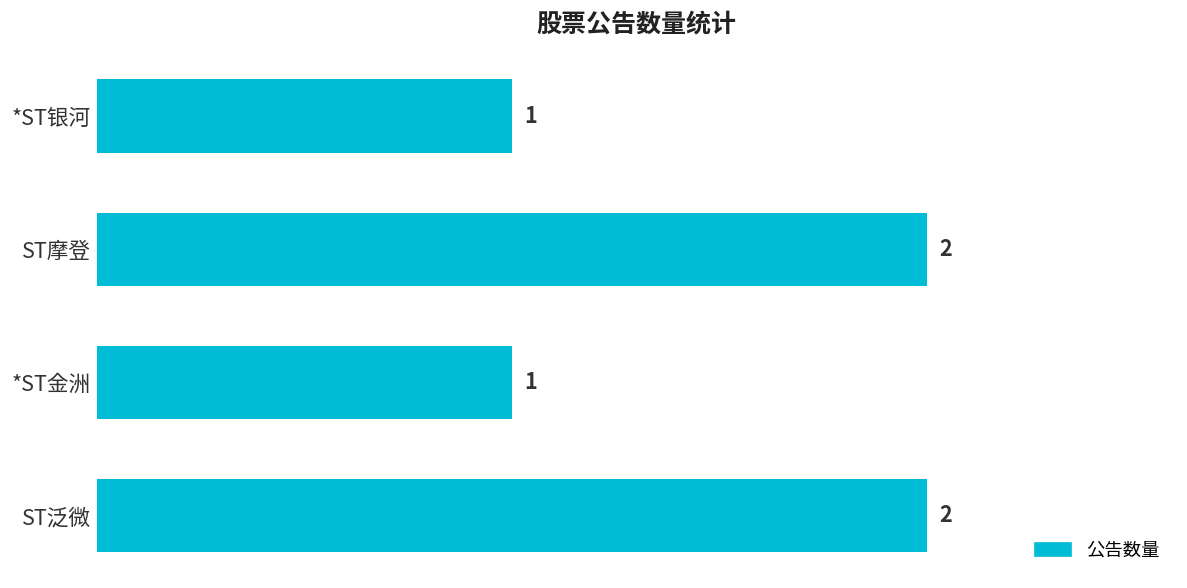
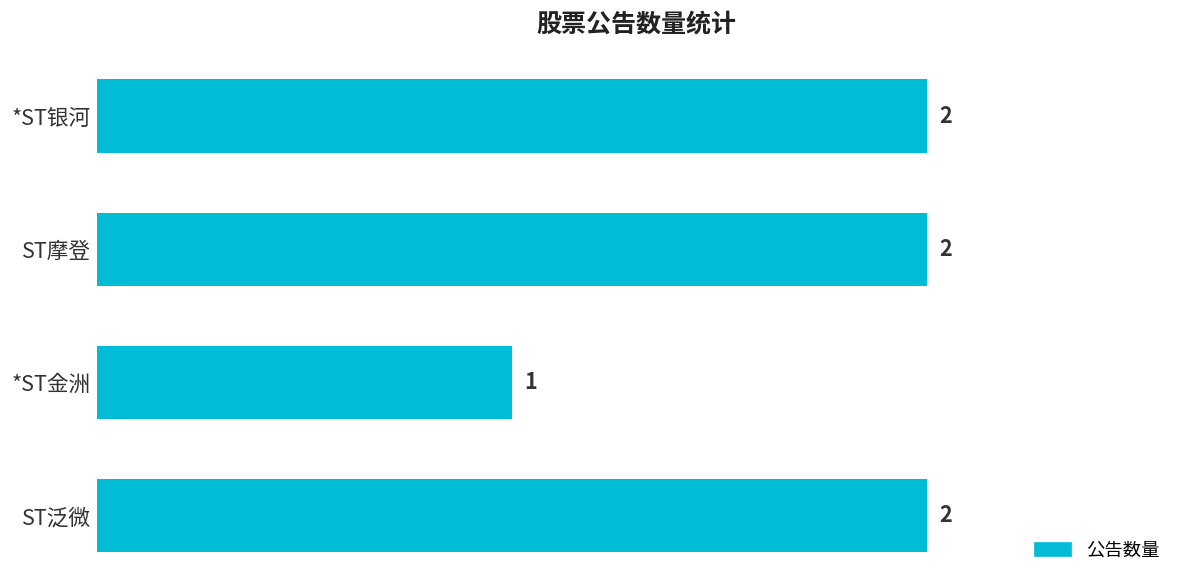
  {
-   "*ST银河": 1,
+   "*ST银河": 2,
    "ST摩登": 2,
    "*ST金洲": 1,
    "ST泛微": 2
  }
